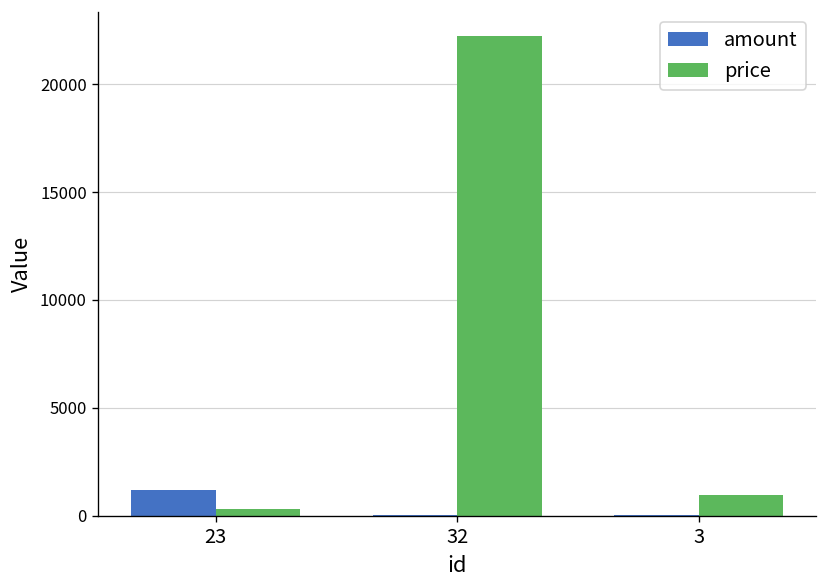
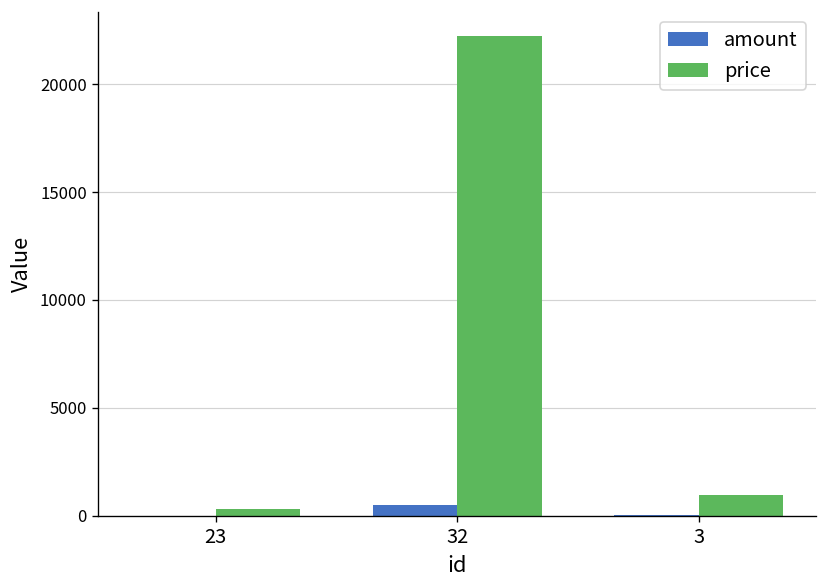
  {
    "amount": {
-     "23": 1200,
-     "32": 0
+     "23": 0,
+     "32": 500
    },
    "price": {
      "23": 300,
      "32": 22200,
      "3": 900
    }
  }
